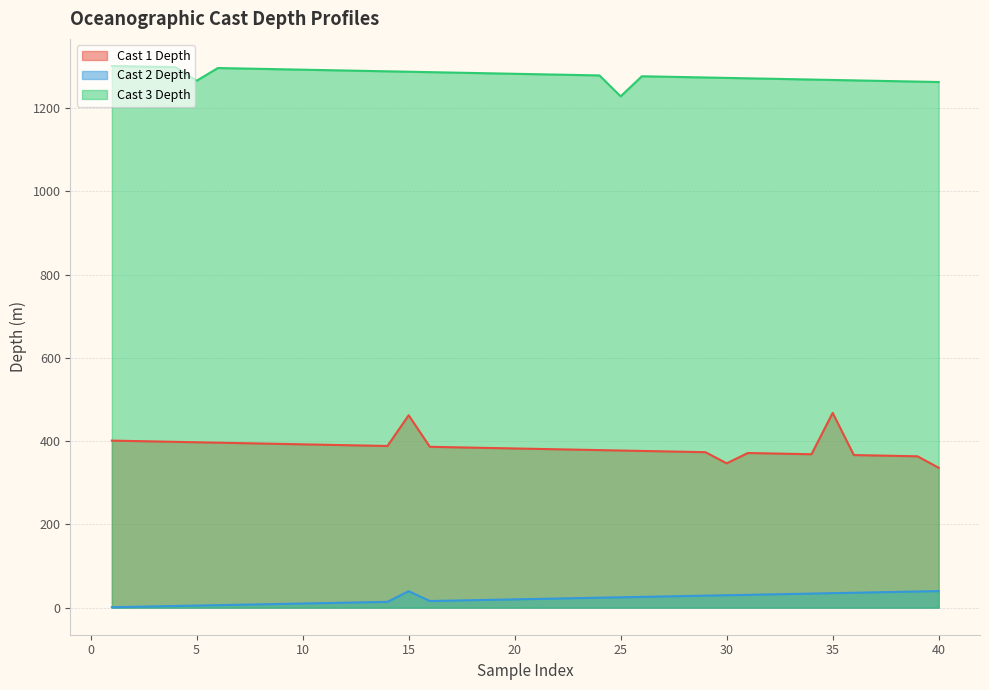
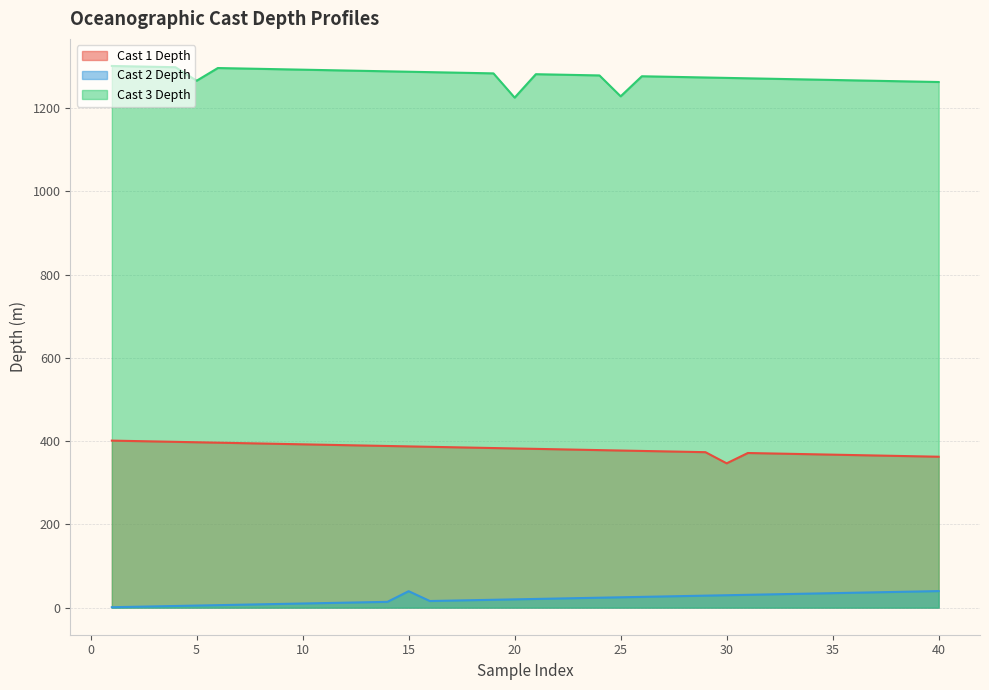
  {
    "Cast 1 Depth": {
      "5": 400,
      "10": 390,
-     "15": 460,
+     "15": 390,
      "20": 380,
      "25": 380,
      "30": 350,
-     "35": 470,
-     "40": 340
+     "35": 370,
+     "40": 360
    },
    "Cast 2 Depth": {
      "5": 0,
      "10": 10,
      "15": 40,
      "20": 20,
      "25": 20,
      "30": 30,
      "35": 30,
      "40": 40
    },
    "Cast 3 Depth": {
      "5": 1270,
      "10": 1290,
      "15": 1290,
-     "20": 1280,
+     "20": 1230,
      "25": 1230,
      "30": 1270,
      "35": 1270,
      "40": 1260
    }
  }
